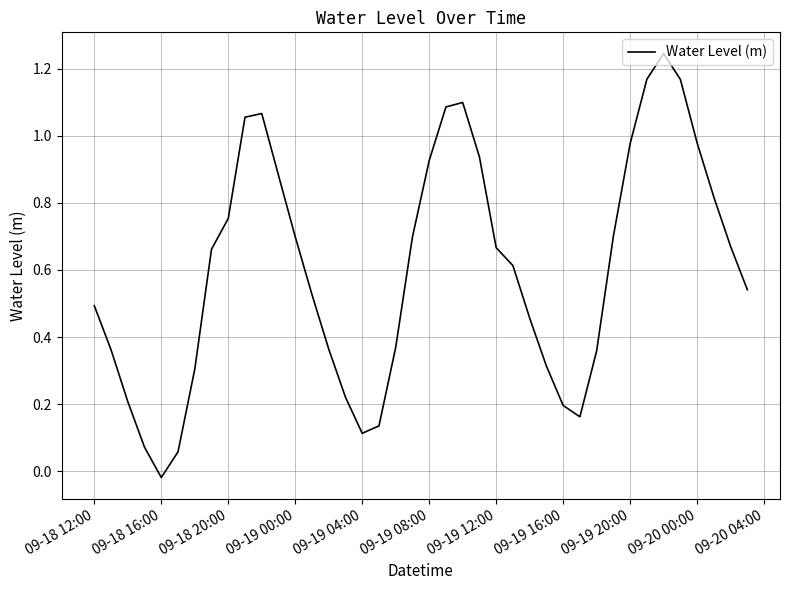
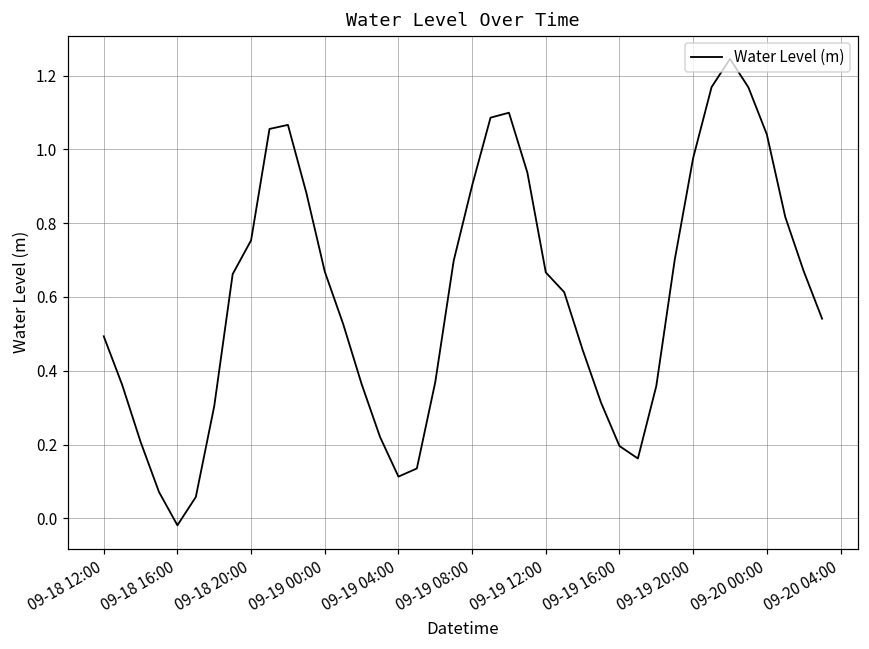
  {
    "09-18 12:00": 0.49,
    "09-18 16:00": -0.02,
    "09-18 20:00": 0.75,
-   "09-19 00:00": 0.70,
+   "09-19 00:00": 0.67,
    "09-19 04:00": 0.11,
-   "09-19 08:00": 0.93,
+   "09-19 08:00": 0.90,
    "09-19 12:00": 0.67,
    "09-19 16:00": 0.20,
    "09-19 20:00": 0.98,
-   "09-20 00:00": 0.98
+   "09-20 00:00": 1.04
  }
